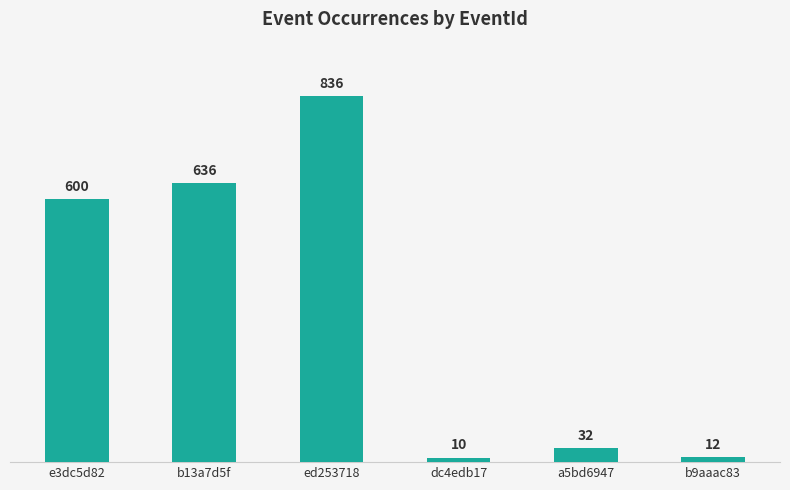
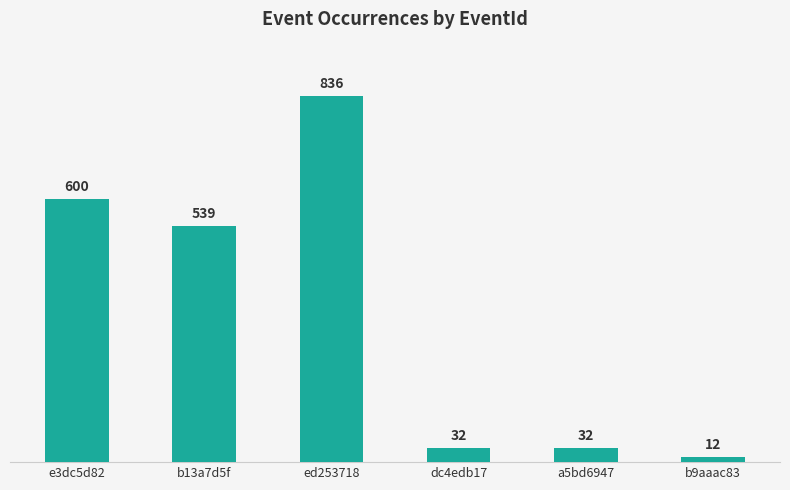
  {
    "e3dc5d82": 600,
-   "b13a7d5f": 636,
+   "b13a7d5f": 539,
    "ed253718": 836,
-   "dc4edb17": 10,
+   "dc4edb17": 32,
    "a5bd6947": 32,
    "b9aaac83": 12
  }
